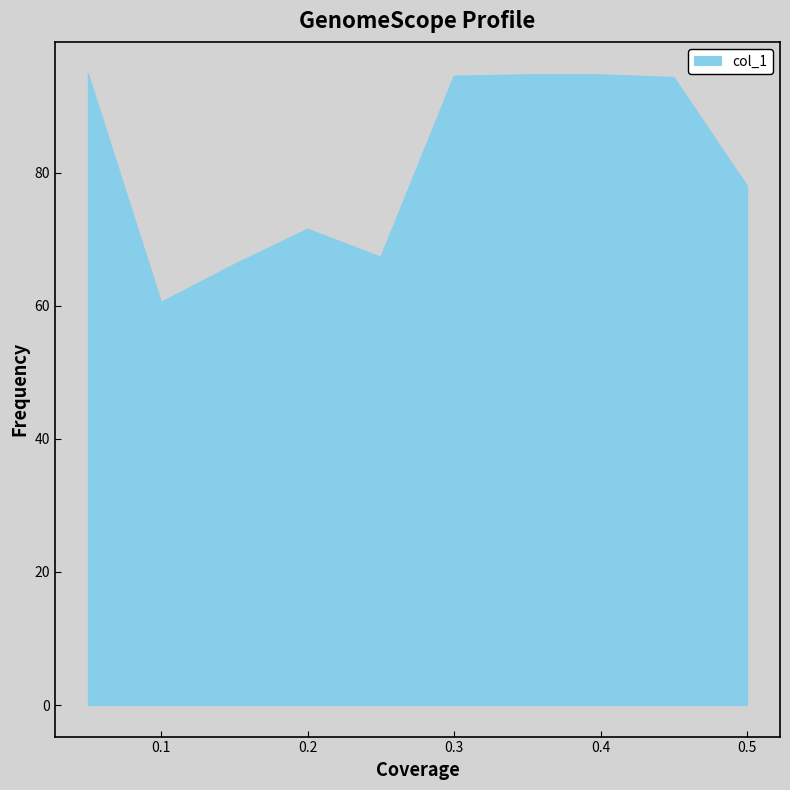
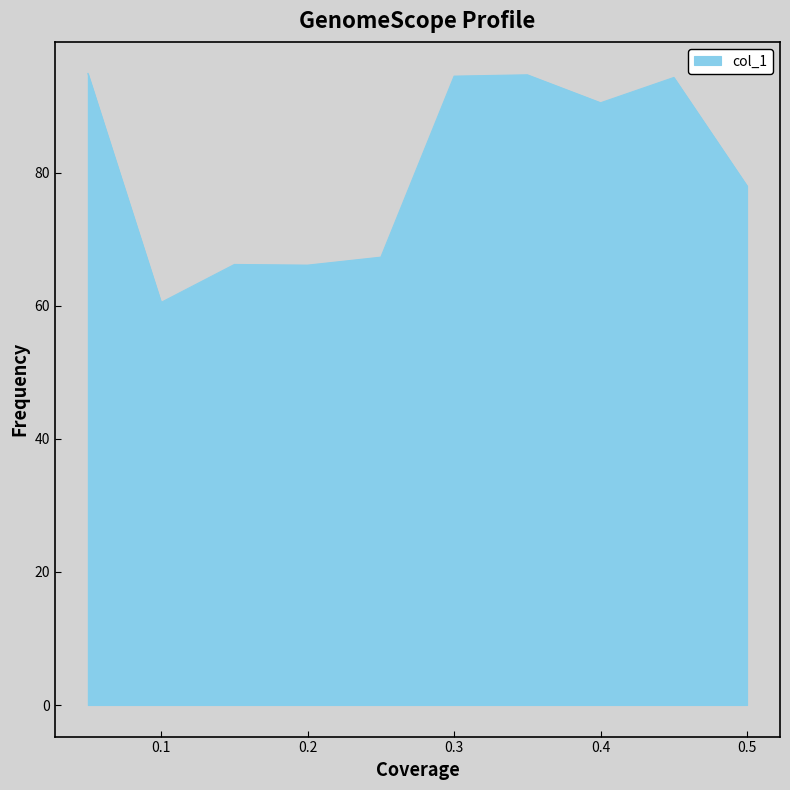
  {
    "0.1": 61,
-   "0.2": 72,
+   "0.2": 66,
    "0.3": 95,
-   "0.4": 95,
+   "0.4": 91,
    "0.5": 78
  }
